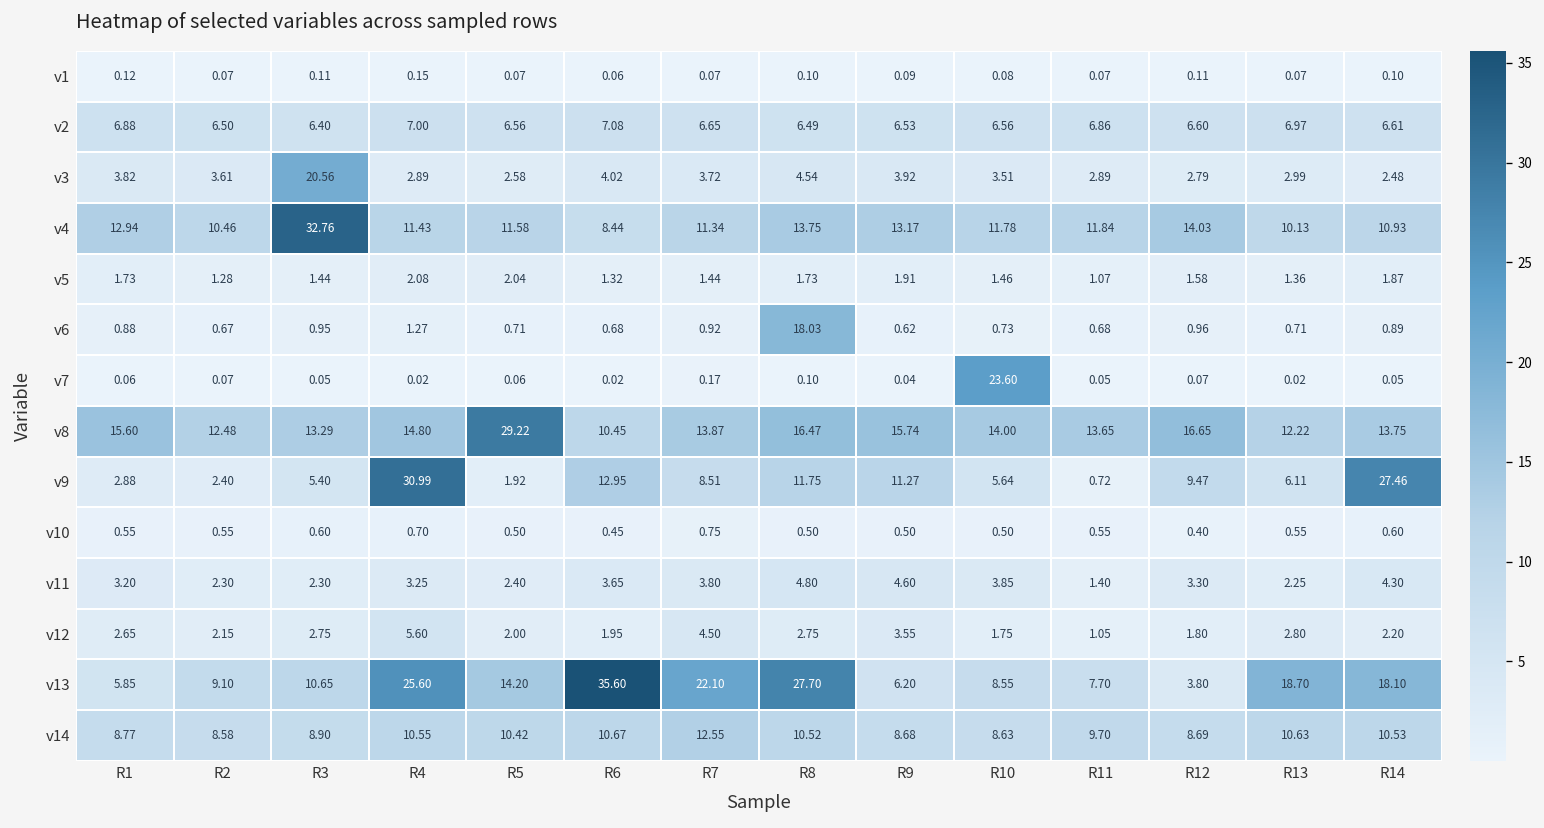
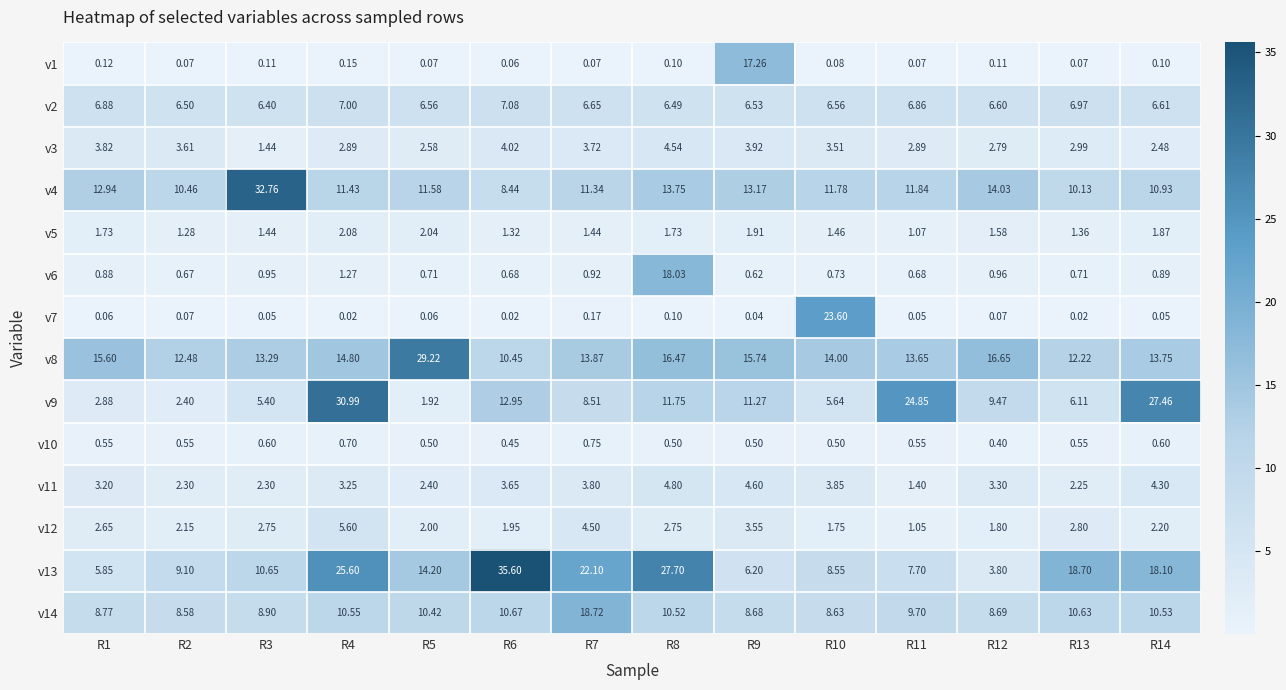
  {
    "v1": {
      "R1": 0.12,
      "R2": 0.07,
      "R3": 0.11,
      "R4": 0.15,
      "R5": 0.07,
      "R6": 0.06,
      "R7": 0.07,
      "R8": 0.10,
-     "R9": 0.09,
+     "R9": 17.26,
      "R10": 0.08,
      "R11": 0.07,
      "R12": 0.11,
      "R13": 0.07,
      "R14": 0.10
    },
    "v2": {
      "R1": 6.88,
      "R2": 6.50,
      "R3": 6.40,
      "R4": 7.00,
      "R5": 6.56,
      "R6": 7.08,
      "R7": 6.65,
      "R8": 6.49,
      "R9": 6.53,
      "R10": 6.56,
      "R11": 6.86,
      "R12": 6.60,
      "R13": 6.97,
      "R14": 6.61
    },
    "v3": {
      "R1": 3.82,
      "R2": 3.61,
-     "R3": 20.56,
+     "R3": 1.44,
      "R4": 2.89,
      "R5": 2.58,
      "R6": 4.02,
      "R7": 3.72,
      "R8": 4.54,
      "R9": 3.92,
      "R10": 3.51,
      "R11": 2.89,
      "R12": 2.79,
      "R13": 2.99,
      "R14": 2.48
    },
    "v4": {
      "R1": 12.94,
      "R2": 10.46,
      "R3": 32.76,
      "R4": 11.43,
      "R5": 11.58,
      "R6": 8.44,
      "R7": 11.34,
      "R8": 13.75,
      "R9": 13.17,
      "R10": 11.78,
      "R11": 11.84,
      "R12": 14.03,
      "R13": 10.13,
      "R14": 10.93
    },
    "v5": {
      "R1": 1.73,
      "R2": 1.28,
      "R3": 1.44,
      "R4": 2.08,
      "R5": 2.04,
      "R6": 1.32,
      "R7": 1.44,
      "R8": 1.73,
      "R9": 1.91,
      "R10": 1.46,
      "R11": 1.07,
      "R12": 1.58,
      "R13": 1.36,
      "R14": 1.87
    },
    "v6": {
      "R1": 0.88,
      "R2": 0.67,
      "R3": 0.95,
      "R4": 1.27,
      "R5": 0.71,
      "R6": 0.68,
      "R7": 0.92,
      "R8": 18.03,
      "R9": 0.62,
      "R10": 0.73,
      "R11": 0.68,
      "R12": 0.96,
      "R13": 0.71,
      "R14": 0.89
    },
    "v7": {
      "R1": 0.06,
      "R2": 0.07,
      "R3": 0.05,
      "R4": 0.02,
      "R5": 0.06,
      "R6": 0.02,
      "R7": 0.17,
      "R8": 0.10,
      "R9": 0.04,
      "R10": 23.60,
      "R11": 0.05,
      "R12": 0.07,
      "R13": 0.02,
      "R14": 0.05
    },
    "v8": {
      "R1": 15.60,
      "R2": 12.48,
      "R3": 13.29,
      "R4": 14.80,
      "R5": 29.22,
      "R6": 10.45,
      "R7": 13.87,
      "R8": 16.47,
      "R9": 15.74,
      "R10": 14.00,
      "R11": 13.65,
      "R12": 16.65,
      "R13": 12.22,
      "R14": 13.75
    },
    "v9": {
      "R1": 2.88,
      "R2": 2.40,
      "R3": 5.40,
      "R4": 30.99,
      "R5": 1.92,
      "R6": 12.95,
      "R7": 8.51,
      "R8": 11.75,
      "R9": 11.27,
      "R10": 5.64,
-     "R11": 0.72,
+     "R11": 24.85,
      "R12": 9.47,
      "R13": 6.11,
      "R14": 27.46
    },
    "v10": {
      "R1": 0.55,
      "R2": 0.55,
      "R3": 0.60,
      "R4": 0.70,
      "R5": 0.50,
      "R6": 0.45,
      "R7": 0.75,
      "R8": 0.50,
      "R9": 0.50,
      "R10": 0.50,
      "R11": 0.55,
      "R12": 0.40,
      "R13": 0.55,
      "R14": 0.60
    },
    "v11": {
      "R1": 3.20,
      "R2": 2.30,
      "R3": 2.30,
      "R4": 3.25,
      "R5": 2.40,
      "R6": 3.65,
      "R7": 3.80,
      "R8": 4.80,
      "R9": 4.60,
      "R10": 3.85,
      "R11": 1.40,
      "R12": 3.30,
      "R13": 2.25,
      "R14": 4.30
    },
    "v12": {
      "R1": 2.65,
      "R2": 2.15,
      "R3": 2.75,
      "R4": 5.60,
      "R5": 2.00,
      "R6": 1.95,
      "R7": 4.50,
      "R8": 2.75,
      "R9": 3.55,
      "R10": 1.75,
      "R11": 1.05,
      "R12": 1.80,
      "R13": 2.80,
      "R14": 2.20
    },
    "v13": {
      "R1": 5.85,
      "R2": 9.10,
      "R3": 10.65,
      "R4": 25.60,
      "R5": 14.20,
      "R6": 35.60,
      "R7": 22.10,
      "R8": 27.70,
      "R9": 6.20,
      "R10": 8.55,
      "R11": 7.70,
      "R12": 3.80,
      "R13": 18.70,
      "R14": 18.10
    },
    "v14": {
      "R1": 8.77,
      "R2": 8.58,
      "R3": 8.90,
      "R4": 10.55,
      "R5": 10.42,
      "R6": 10.67,
-     "R7": 12.55,
+     "R7": 18.72,
      "R8": 10.52,
      "R9": 8.68,
      "R10": 8.63,
      "R11": 9.70,
      "R12": 8.69,
      "R13": 10.63,
      "R14": 10.53
    }
  }
